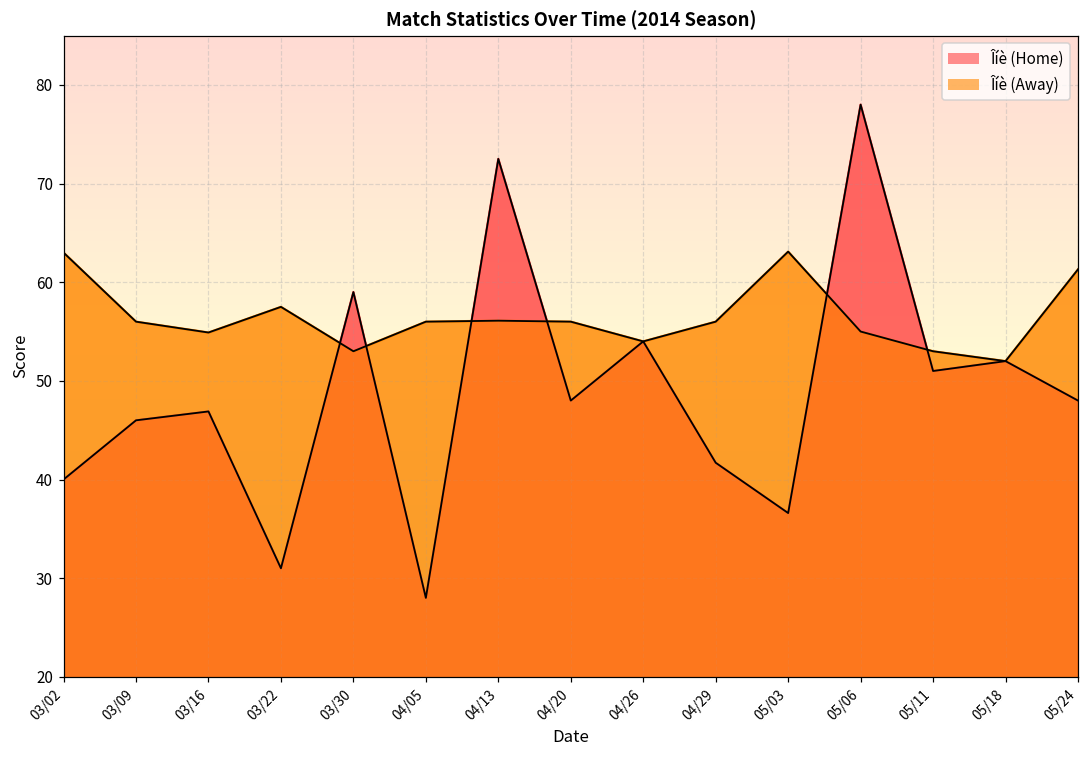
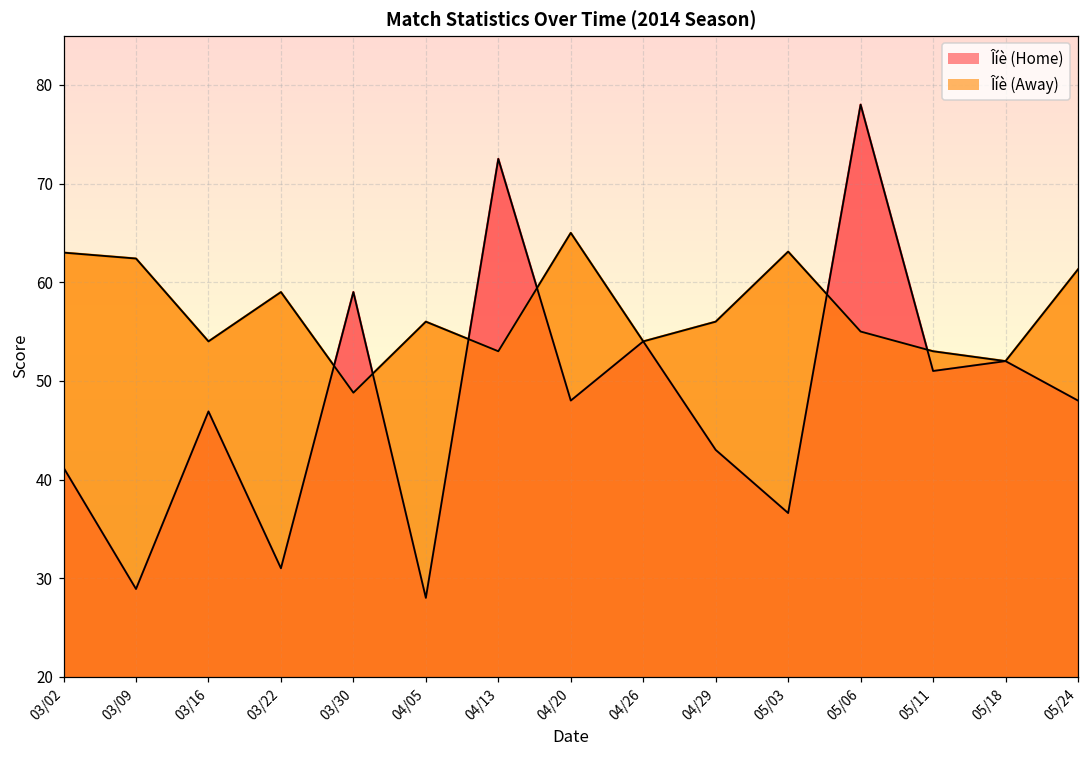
  {
    "Îíè (Home)": {
-     "03/02": 40,
-     "03/09": 46,
+     "03/02": 41,
+     "03/09": 29,
      "03/16": 47,
      "03/22": 31,
      "03/30": 59,
      "04/05": 28,
      "04/13": 73,
      "04/20": 48,
-     "04/29": 42,
+     "04/29": 43,
      "05/03": 37,
      "05/06": 78,
      "05/11": 51,
      "05/24": 48
    },
    "Îíè (Away)": {
      "03/02": 63,
-     "03/09": 56,
-     "03/16": 55,
-     "03/22": 58,
-     "03/30": 53,
+     "03/09": 62,
+     "03/16": 54,
+     "03/22": 59,
+     "03/30": 49,
      "04/05": 56,
-     "04/13": 56,
-     "04/20": 56,
+     "04/13": 53,
+     "04/20": 65,
      "04/29": 56,
      "05/03": 63,
      "05/06": 55,
      "05/11": 53,
      "05/24": 61
    }
  }
